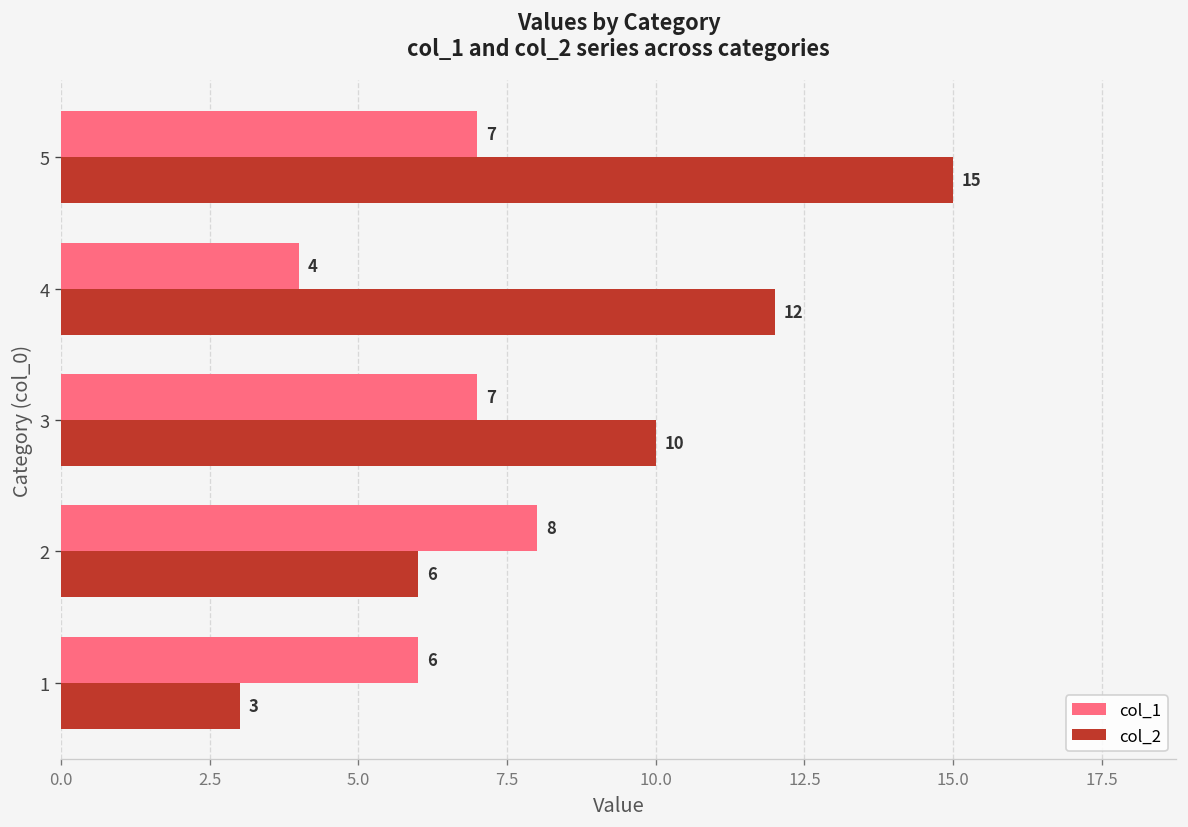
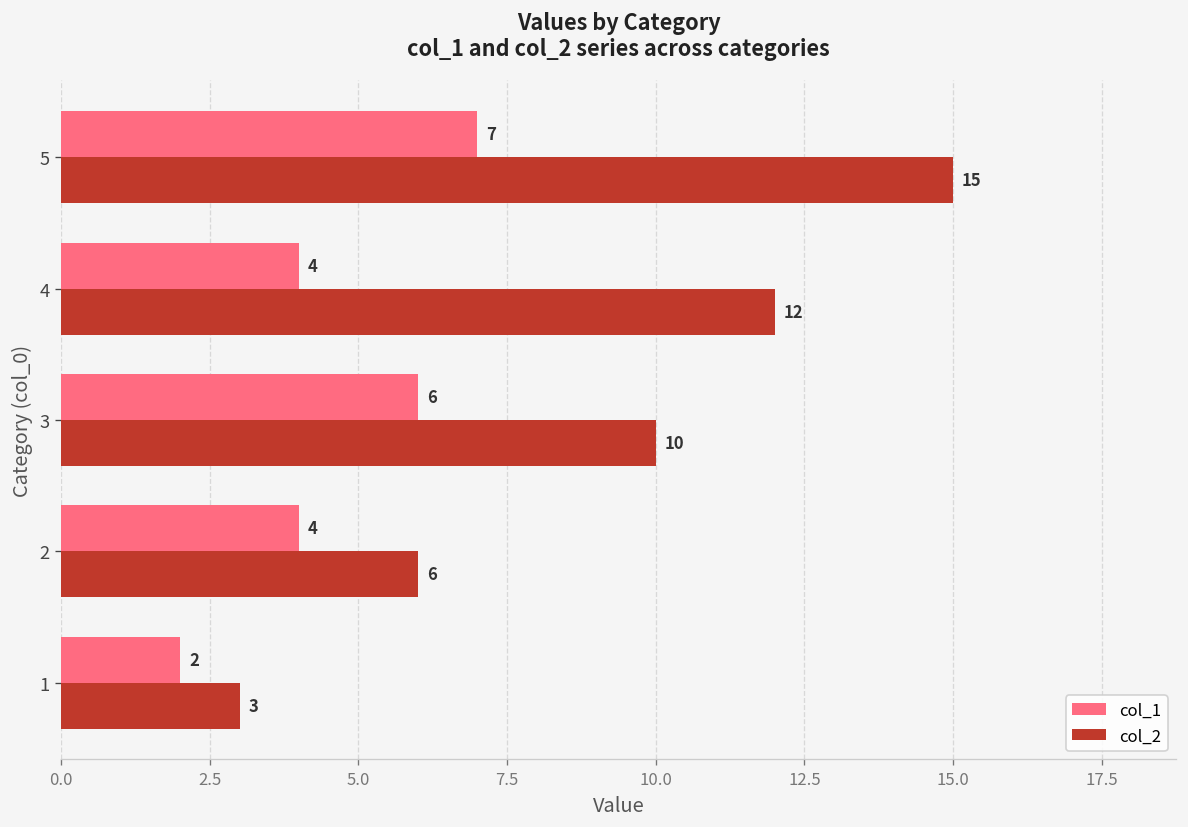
  {
    "col_1": {
      "5": 7,
      "4": 4,
-     "3": 7,
-     "2": 8,
-     "1": 6
+     "3": 6,
+     "2": 4,
+     "1": 2
    },
    "col_2": {
      "5": 15,
      "4": 12,
      "3": 10,
      "2": 6,
      "1": 3
    }
  }
